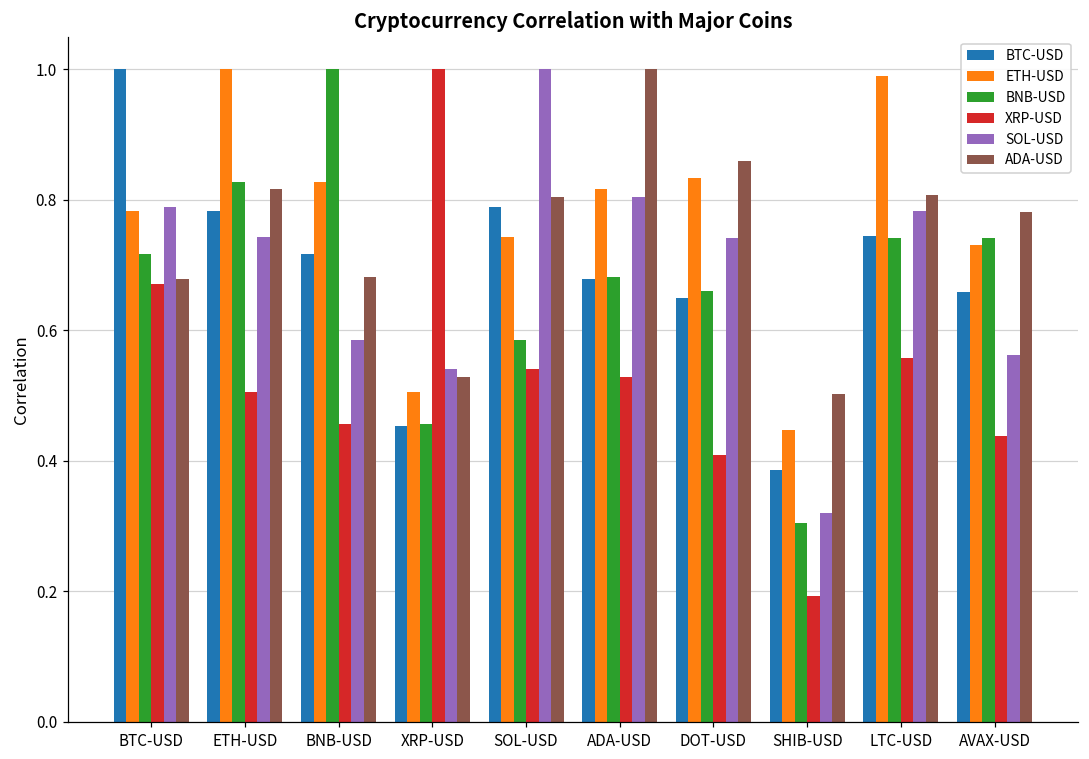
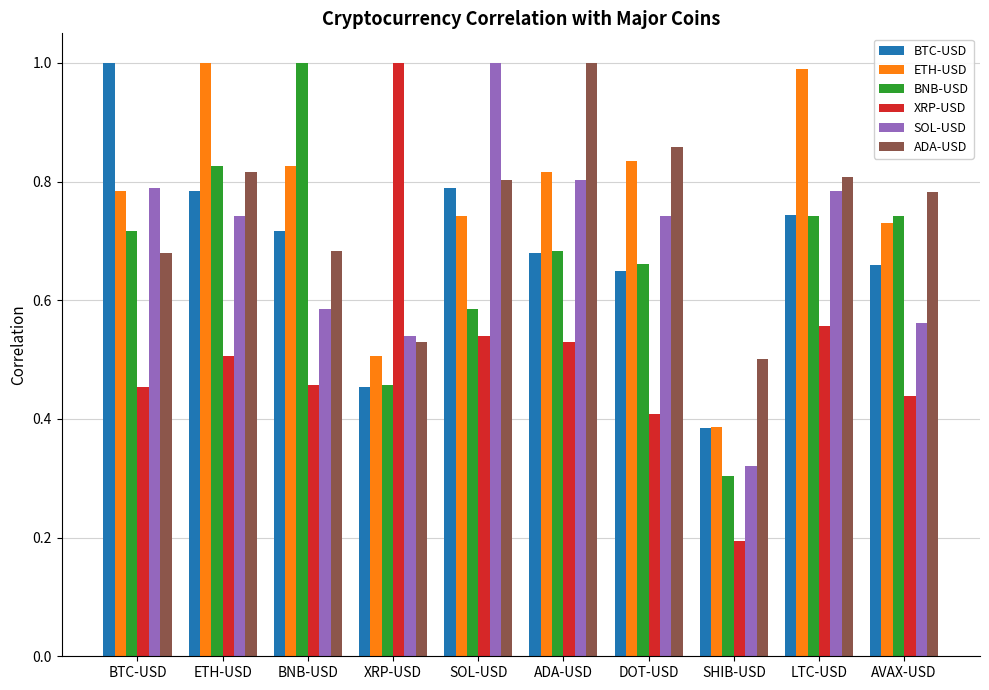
  {
    "BTC-USD": {
      "BTC-USD": 1.00,
      "ETH-USD": 0.78,
      "BNB-USD": 0.72,
      "XRP-USD": 0.45,
      "SOL-USD": 0.79,
      "ADA-USD": 0.68,
      "DOT-USD": 0.65,
      "SHIB-USD": 0.39,
      "LTC-USD": 0.74,
      "AVAX-USD": 0.66
    },
    "ETH-USD": {
      "BTC-USD": 0.78,
      "ETH-USD": 1.00,
      "BNB-USD": 0.83,
      "XRP-USD": 0.51,
      "SOL-USD": 0.74,
      "ADA-USD": 0.82,
      "DOT-USD": 0.83,
-     "SHIB-USD": 0.45,
+     "SHIB-USD": 0.39,
      "LTC-USD": 0.99,
      "AVAX-USD": 0.73
    },
    "BNB-USD": {
      "BTC-USD": 0.72,
      "ETH-USD": 0.83,
      "BNB-USD": 1.00,
      "XRP-USD": 0.46,
      "SOL-USD": 0.59,
      "ADA-USD": 0.68,
      "DOT-USD": 0.66,
      "SHIB-USD": 0.30,
      "LTC-USD": 0.74,
      "AVAX-USD": 0.74
    },
    "XRP-USD": {
-     "BTC-USD": 0.67,
+     "BTC-USD": 0.45,
      "ETH-USD": 0.51,
      "BNB-USD": 0.46,
      "XRP-USD": 1.00,
      "SOL-USD": 0.54,
      "ADA-USD": 0.53,
      "DOT-USD": 0.41,
      "SHIB-USD": 0.19,
      "LTC-USD": 0.56,
      "AVAX-USD": 0.44
    },
    "SOL-USD": {
      "BTC-USD": 0.79,
      "ETH-USD": 0.74,
      "BNB-USD": 0.59,
      "XRP-USD": 0.54,
      "SOL-USD": 1.00,
      "ADA-USD": 0.80,
      "DOT-USD": 0.74,
      "SHIB-USD": 0.32,
      "LTC-USD": 0.78,
      "AVAX-USD": 0.56
    },
    "ADA-USD": {
      "BTC-USD": 0.68,
      "ETH-USD": 0.82,
      "BNB-USD": 0.68,
      "XRP-USD": 0.53,
      "SOL-USD": 0.80,
      "ADA-USD": 1.00,
      "DOT-USD": 0.86,
      "SHIB-USD": 0.50,
      "LTC-USD": 0.81,
      "AVAX-USD": 0.78
    }
  }
